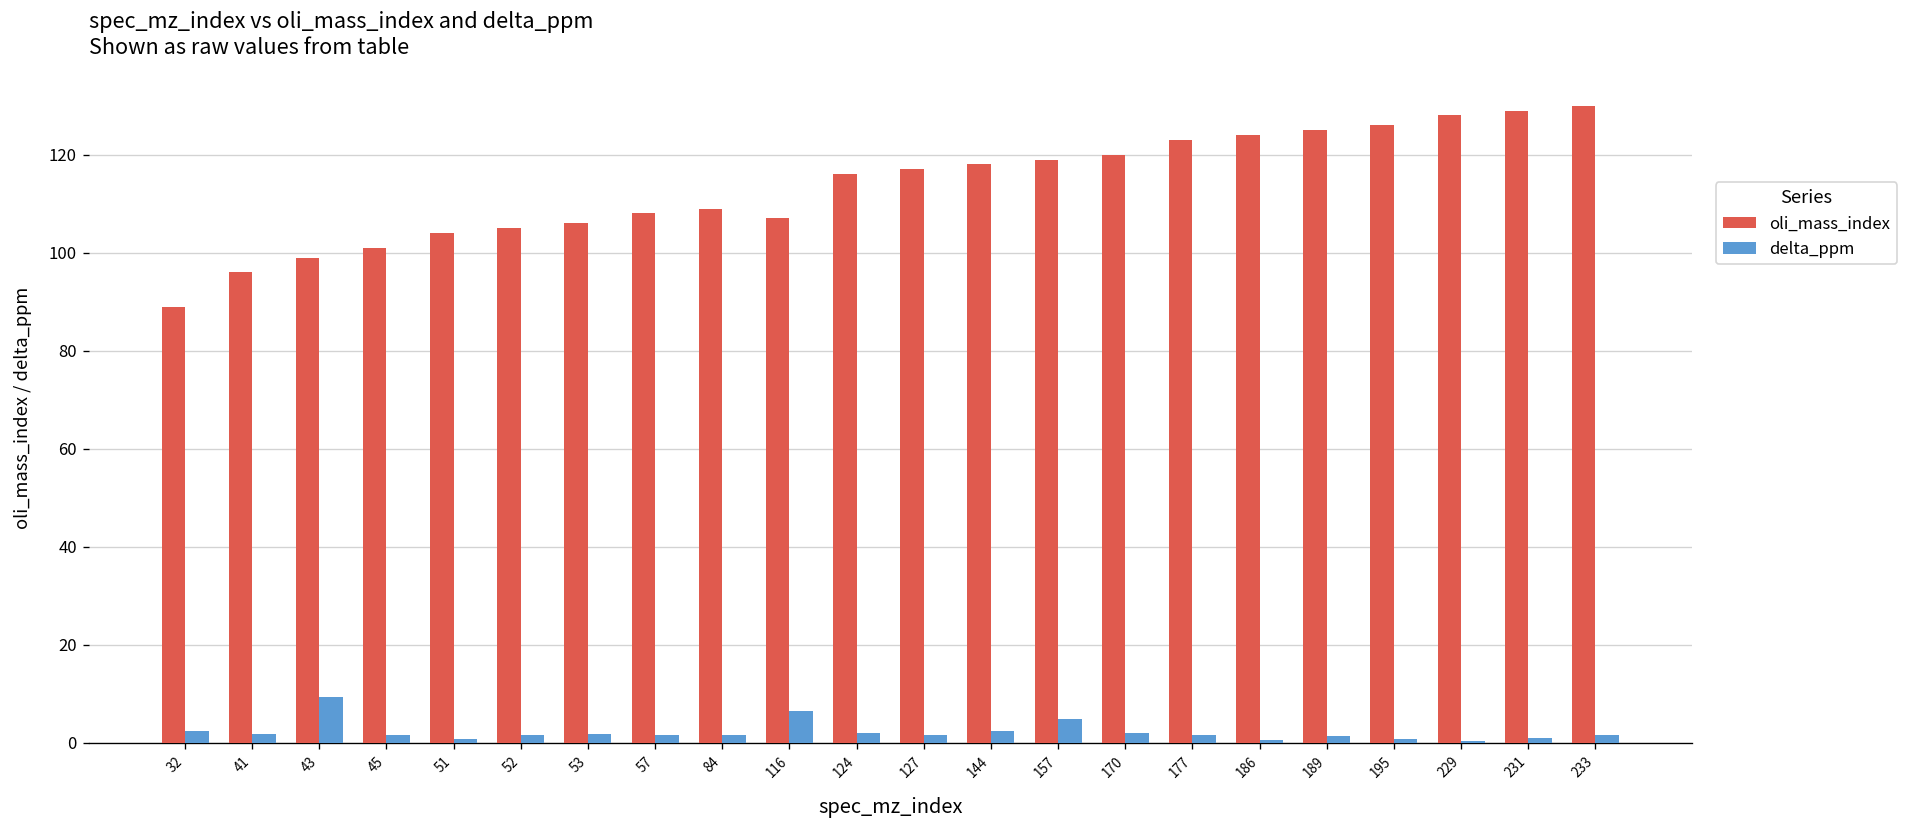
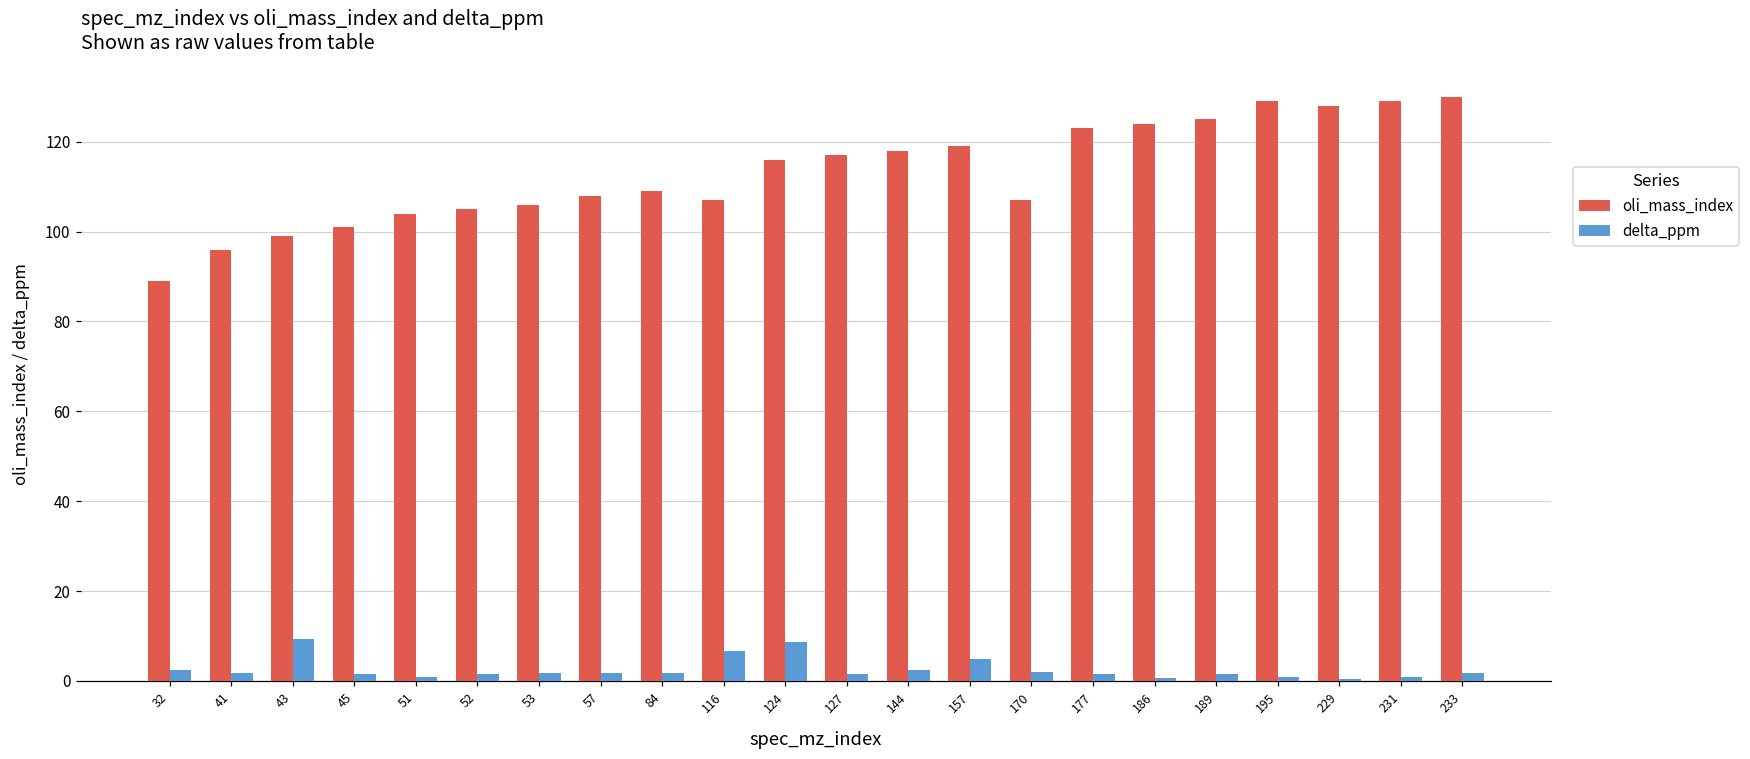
  {
    "oli_mass_index": {
      "32": 89,
      "41": 96,
      "43": 99,
      "45": 101,
      "51": 104,
      "52": 105,
      "53": 106,
      "57": 108,
      "84": 109,
      "116": 107,
      "124": 116,
      "127": 117,
      "144": 118,
      "157": 119,
-     "170": 120,
+     "170": 107,
      "177": 123,
      "186": 124,
      "189": 125,
-     "195": 126,
+     "195": 129,
      "229": 128,
      "231": 129,
      "233": 130
    },
    "delta_ppm": {
      "32": 2,
      "41": 2,
      "43": 9,
      "45": 2,
      "51": 1,
      "52": 2,
      "53": 2,
      "57": 2,
      "84": 2,
      "116": 7,
-     "124": 2,
+     "124": 9,
      "127": 2,
      "144": 2,
      "157": 5,
      "170": 2,
      "177": 2,
      "186": 1,
      "189": 1,
      "195": 1,
      "231": 1,
      "233": 2
    }
  }
